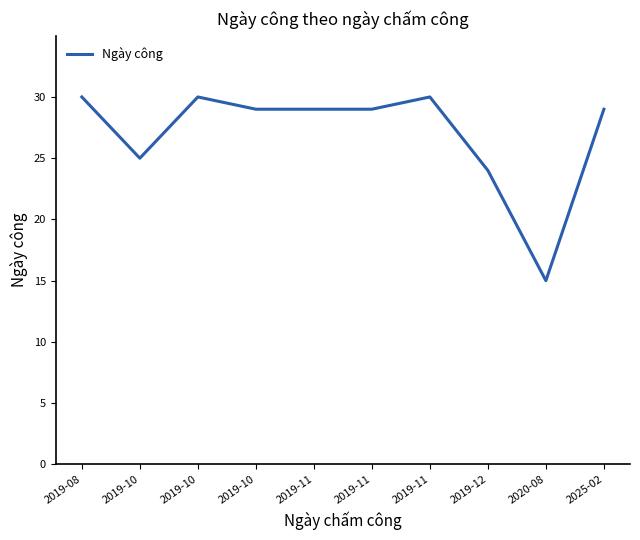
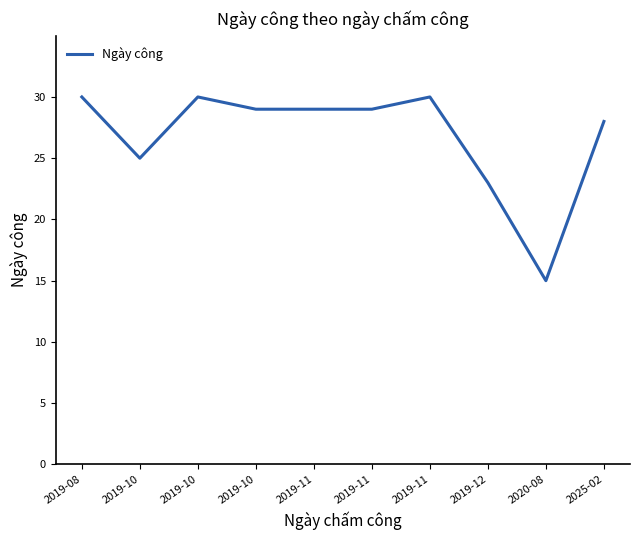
  {
    "2019-08": 30,
-   "2019-12": 24,
+   "2019-12": 23,
    "2020-08": 15,
-   "2025-02": 29
+   "2025-02": 28
  }
